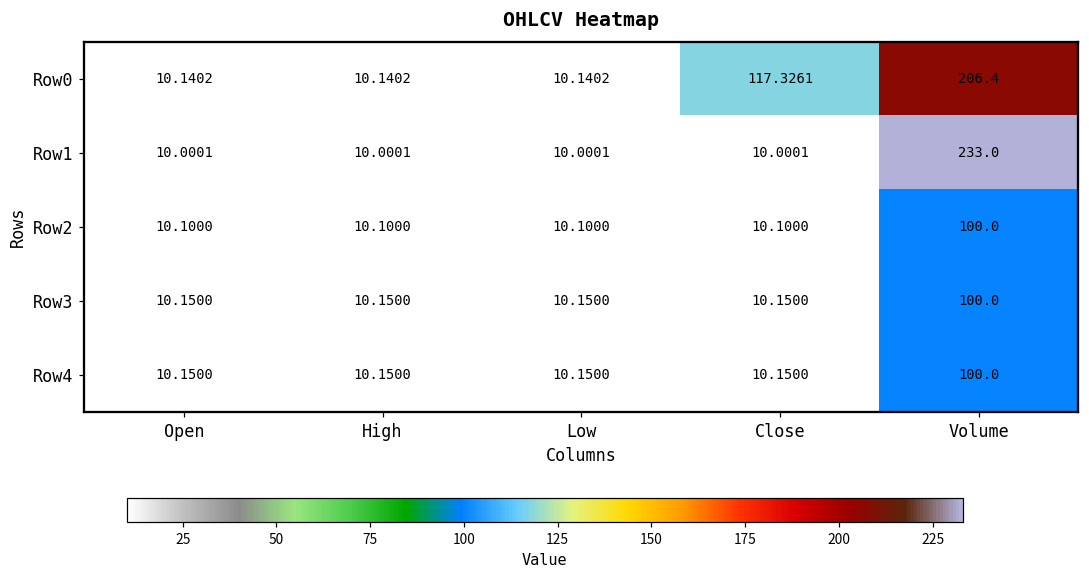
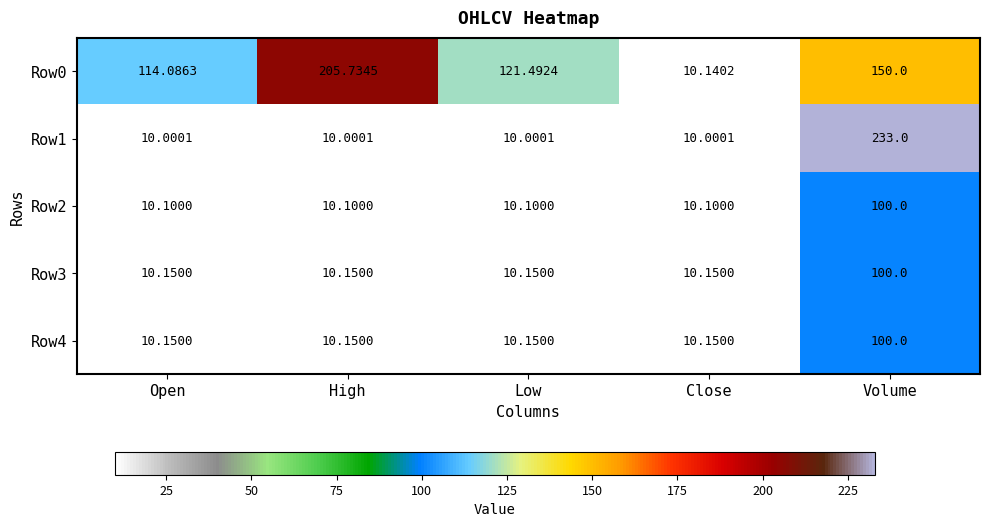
  {
    "Row0": {
-     "Open": 10.1402,
-     "High": 10.1402,
-     "Low": 10.1402,
-     "Close": 117.3261,
-     "Volume": 206.4
+     "Open": 114.0863,
+     "High": 205.7345,
+     "Low": 121.4924,
+     "Close": 10.1402,
+     "Volume": 150.0
    },
    "Row1": {
      "Open": 10.0001,
      "High": 10.0001,
      "Low": 10.0001,
      "Close": 10.0001,
      "Volume": 233.0
    },
    "Row2": {
      "Open": 10.1000,
      "High": 10.1000,
      "Low": 10.1000,
      "Close": 10.1000,
      "Volume": 100.0
    },
    "Row3": {
      "Open": 10.1500,
      "High": 10.1500,
      "Low": 10.1500,
      "Close": 10.1500,
      "Volume": 100.0
    },
    "Row4": {
      "Open": 10.1500,
      "High": 10.1500,
      "Low": 10.1500,
      "Close": 10.1500,
      "Volume": 100.0
    }
  }
